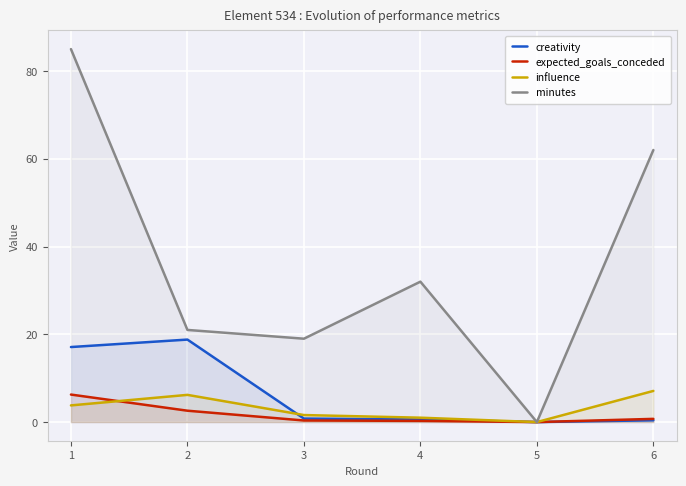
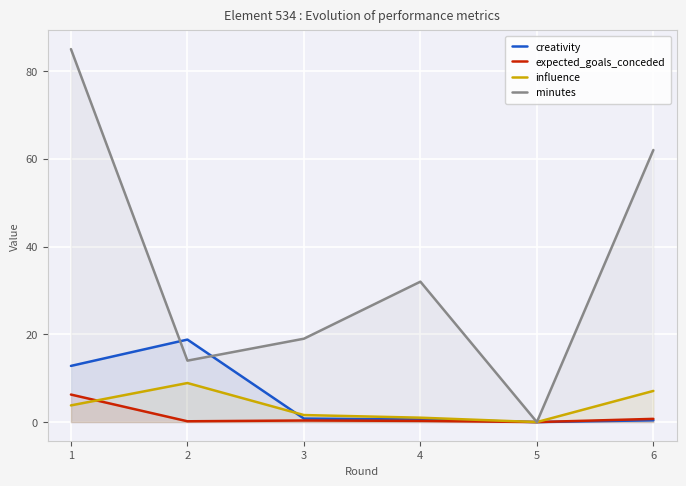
  {
    "creativity": {
-     "1": 17,
+     "1": 13,
      "2": 19
    },
    "expected_goals_conceded": {
      "1": 6,
-     "2": 3
+     "2": 0
    },
    "influence": {
      "1": 4,
-     "2": 6,
+     "2": 9,
      "3": 2,
      "6": 7
    },
    "minutes": {
      "1": 85,
-     "2": 21,
+     "2": 14,
      "3": 19,
      "4": 32,
      "6": 62
    }
  }
